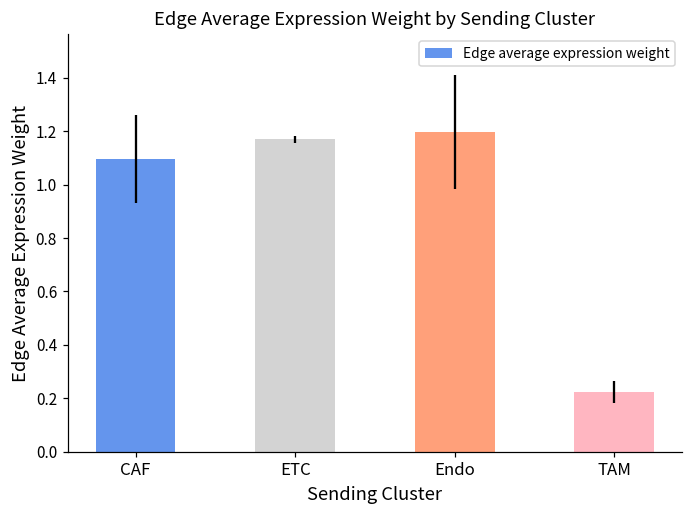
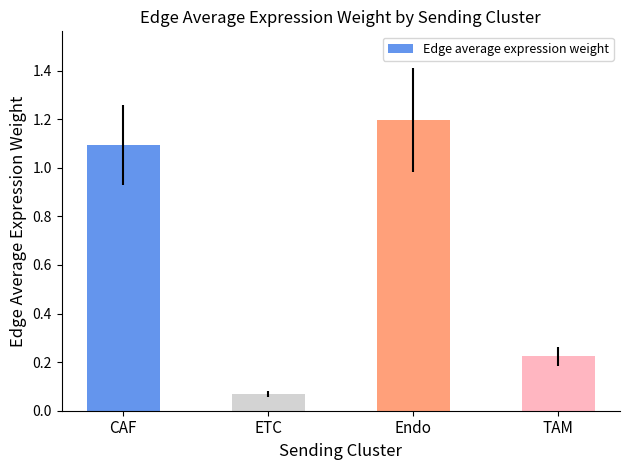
  {
    "CAF": 1.09,
-   "ETC": 1.17,
+   "ETC": 0.07,
    "Endo": 1.20,
    "TAM": 0.22
  }
